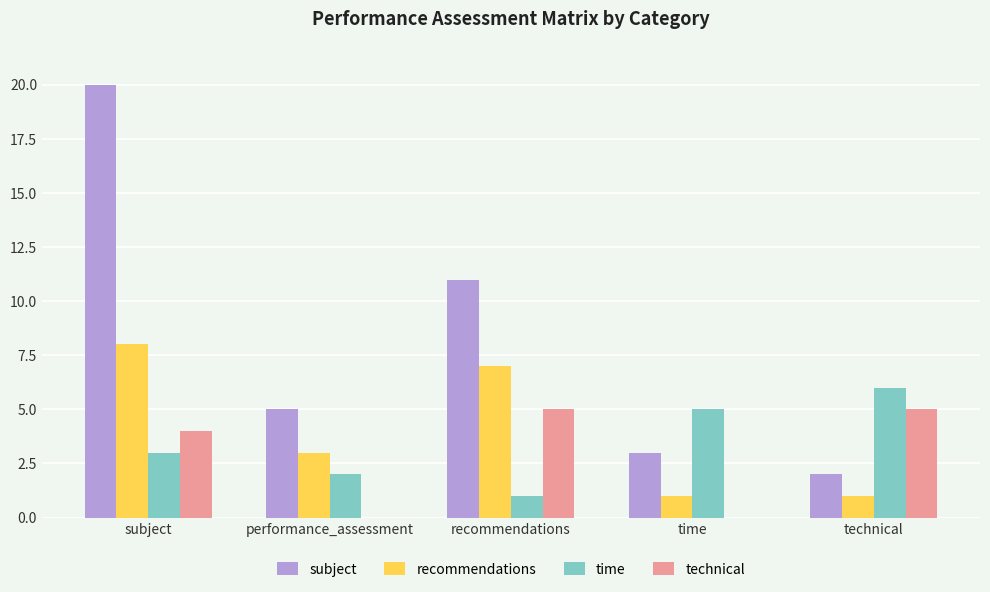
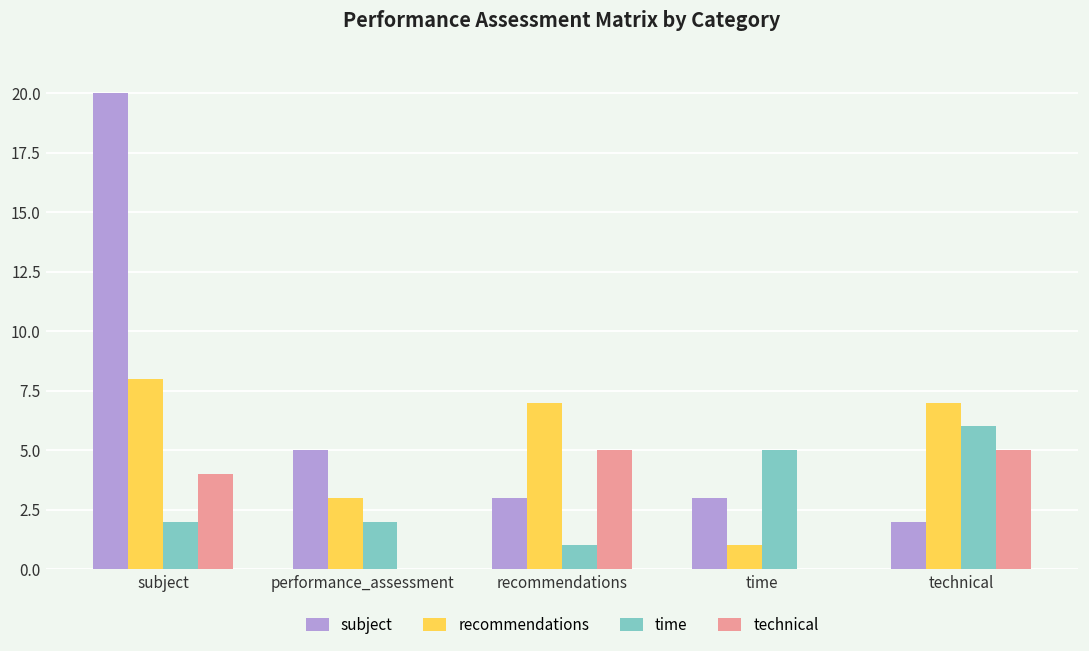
  {
    "subject": {
      "subject": 20,
      "performance_assessment": 5,
-     "recommendations": 11,
+     "recommendations": 3,
      "time": 3,
      "technical": 2
    },
    "recommendations": {
      "subject": 8,
      "performance_assessment": 3,
      "recommendations": 7,
      "time": 1,
-     "technical": 1
+     "technical": 7
    },
    "time": {
-     "subject": 3,
+     "subject": 2,
      "performance_assessment": 2,
      "recommendations": 1,
      "time": 5,
      "technical": 6
    },
    "technical": {
      "subject": 4,
      "performance_assessment": 0,
      "recommendations": 5,
      "time": 0,
      "technical": 5
    }
  }
